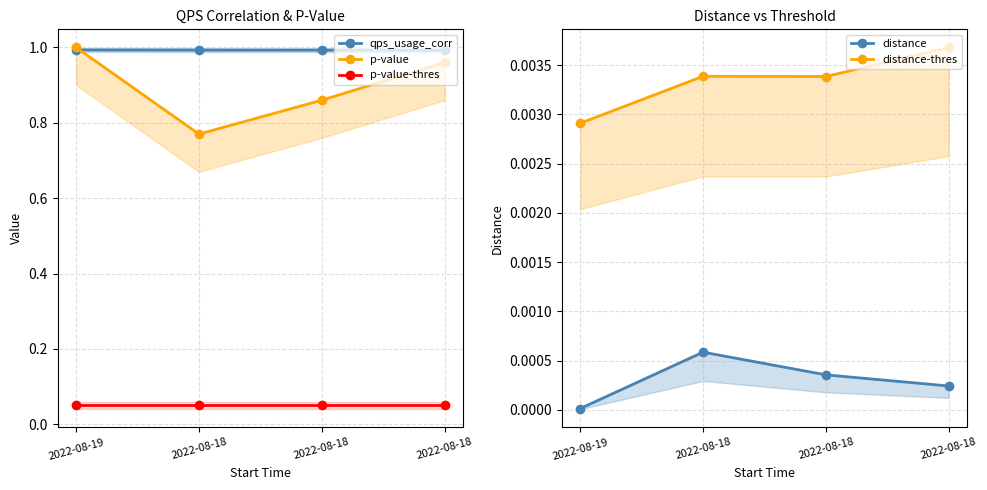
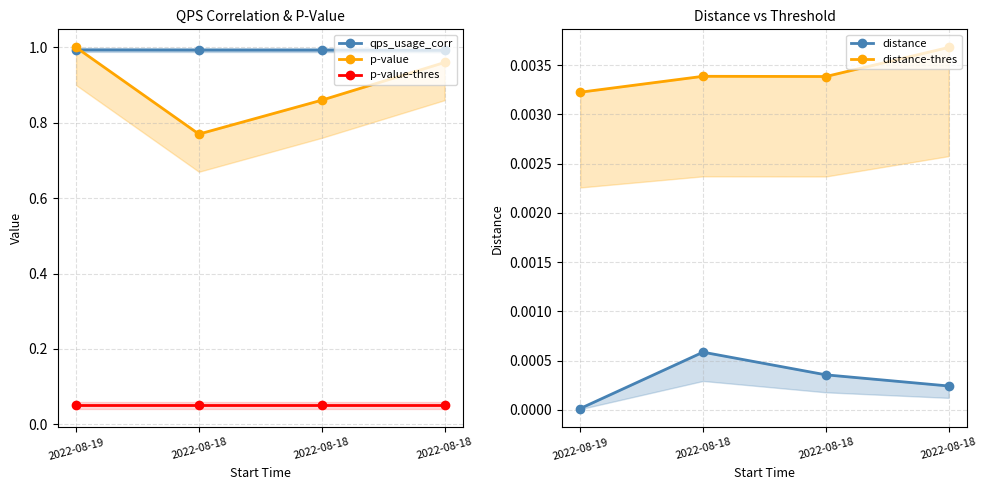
  {
    "Distance vs Threshold": {
      "distance": {
        "2022-08-19": 0.0000
      },
      "distance-thres": {
-       "2022-08-19": 0.0029
+       "2022-08-19": 0.0032
      }
    }
  }
